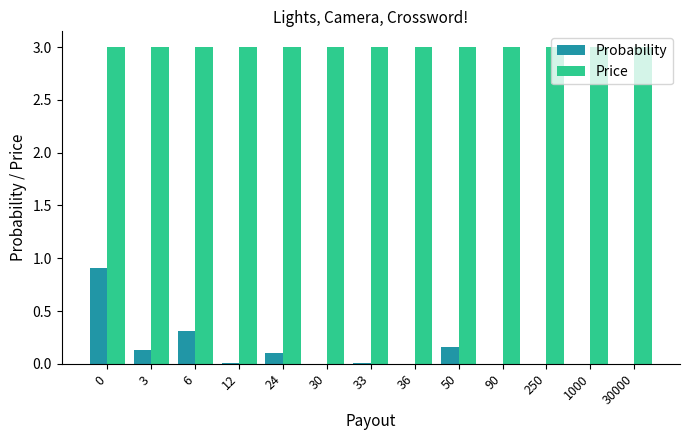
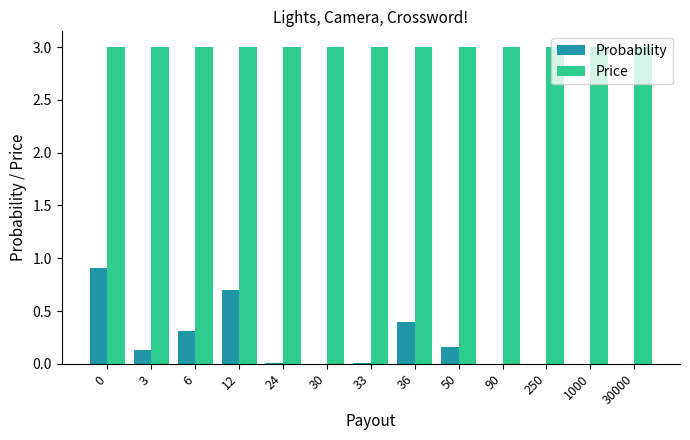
  {
    "Probability": {
      "0": 0.91,
      "3": 0.13,
      "6": 0.31,
-     "12": 0.00,
-     "24": 0.10,
-     "36": 0.00,
+     "12": 0.69,
+     "24": 0.01,
+     "36": 0.40,
      "50": 0.15
    },
    "Price": {
      "0": 3.00,
      "3": 3.00,
      "6": 3.00,
      "12": 3.00,
      "24": 3.00,
      "30": 3.00,
      "33": 3.00,
      "36": 3.00,
      "50": 3.00,
      "90": 3.00
    }
  }
